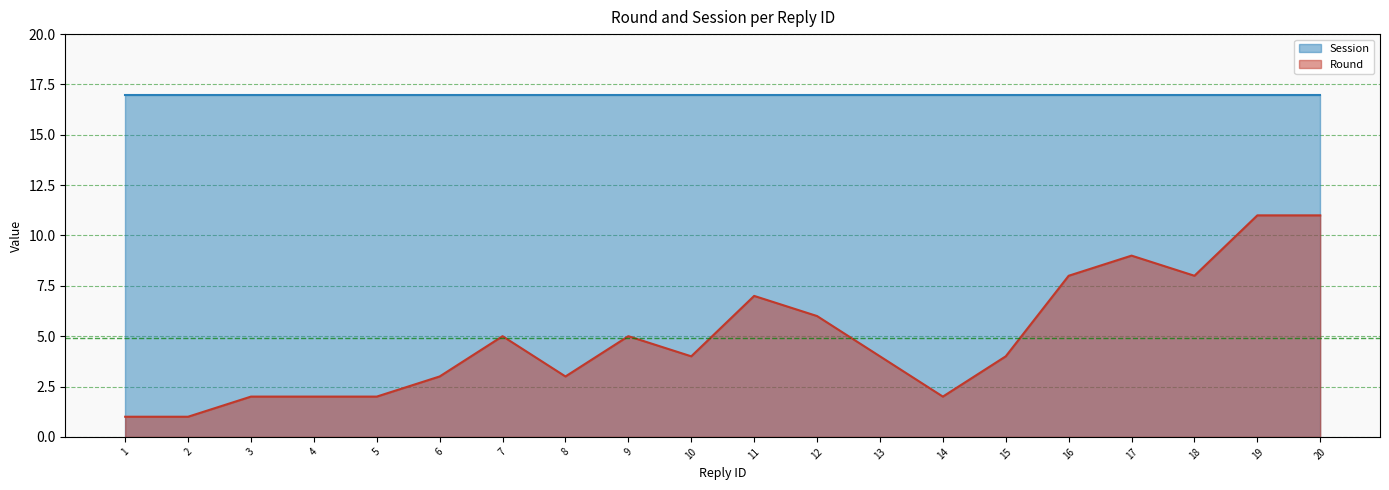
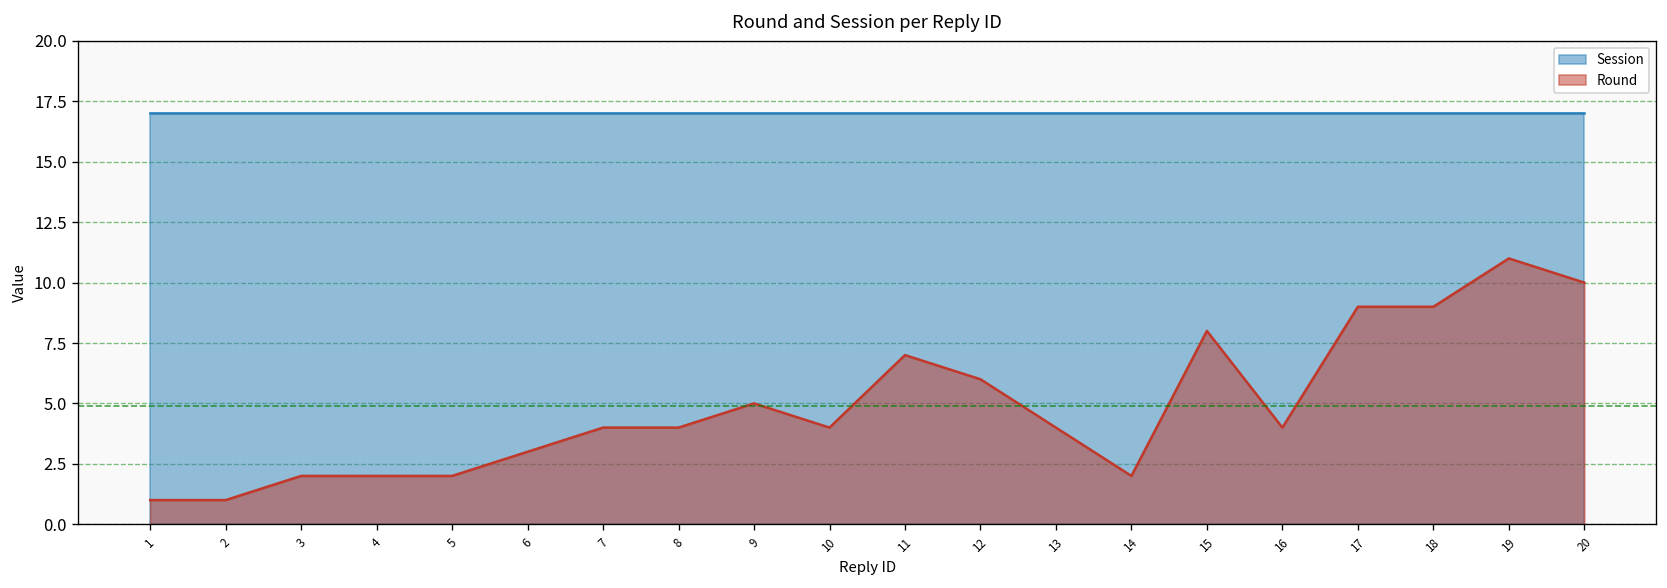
  {
    "Session": {
      "1": 17,
      "2": 17,
      "3": 17,
      "4": 17,
      "5": 17,
      "6": 17,
      "7": 17,
      "8": 17,
      "9": 17,
      "10": 17,
      "11": 17,
      "12": 17,
      "13": 17,
      "14": 17,
      "15": 17,
      "16": 17,
      "17": 17,
      "18": 17,
      "19": 17,
      "20": 17
    },
    "Round": {
      "1": 1,
      "2": 1,
      "3": 2,
      "4": 2,
      "5": 2,
      "6": 3,
-     "7": 5,
-     "8": 3,
+     "7": 4,
+     "8": 4,
      "9": 5,
      "10": 4,
      "11": 7,
      "12": 6,
      "13": 4,
      "14": 2,
-     "15": 4,
-     "16": 8,
+     "15": 8,
+     "16": 4,
      "17": 9,
-     "18": 8,
+     "18": 9,
      "19": 11,
-     "20": 11
+     "20": 10
    }
  }
